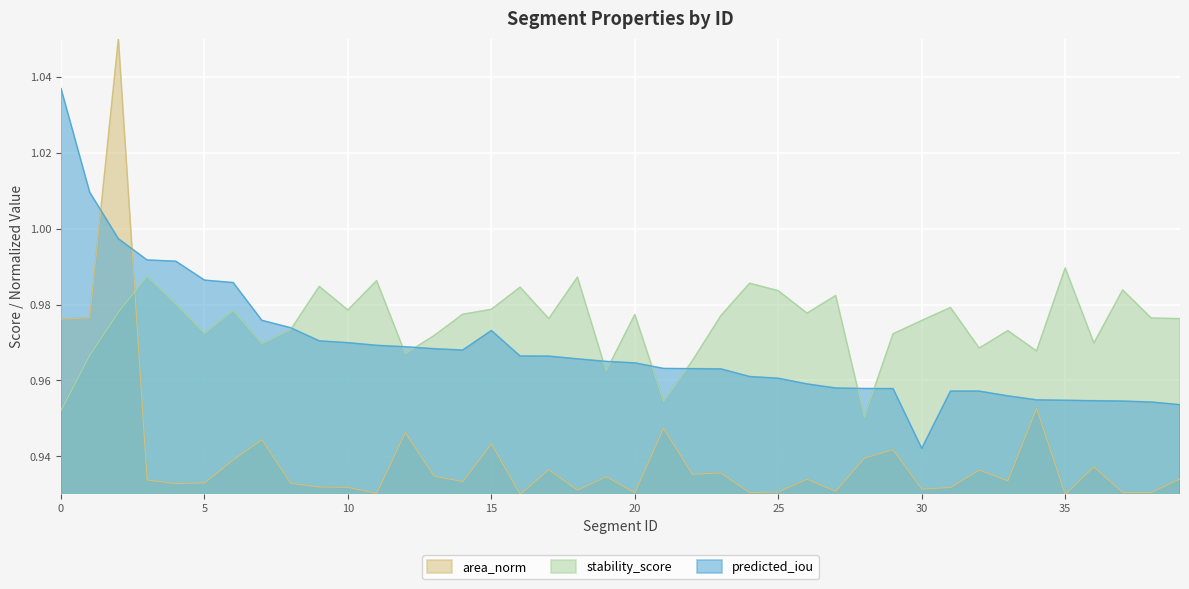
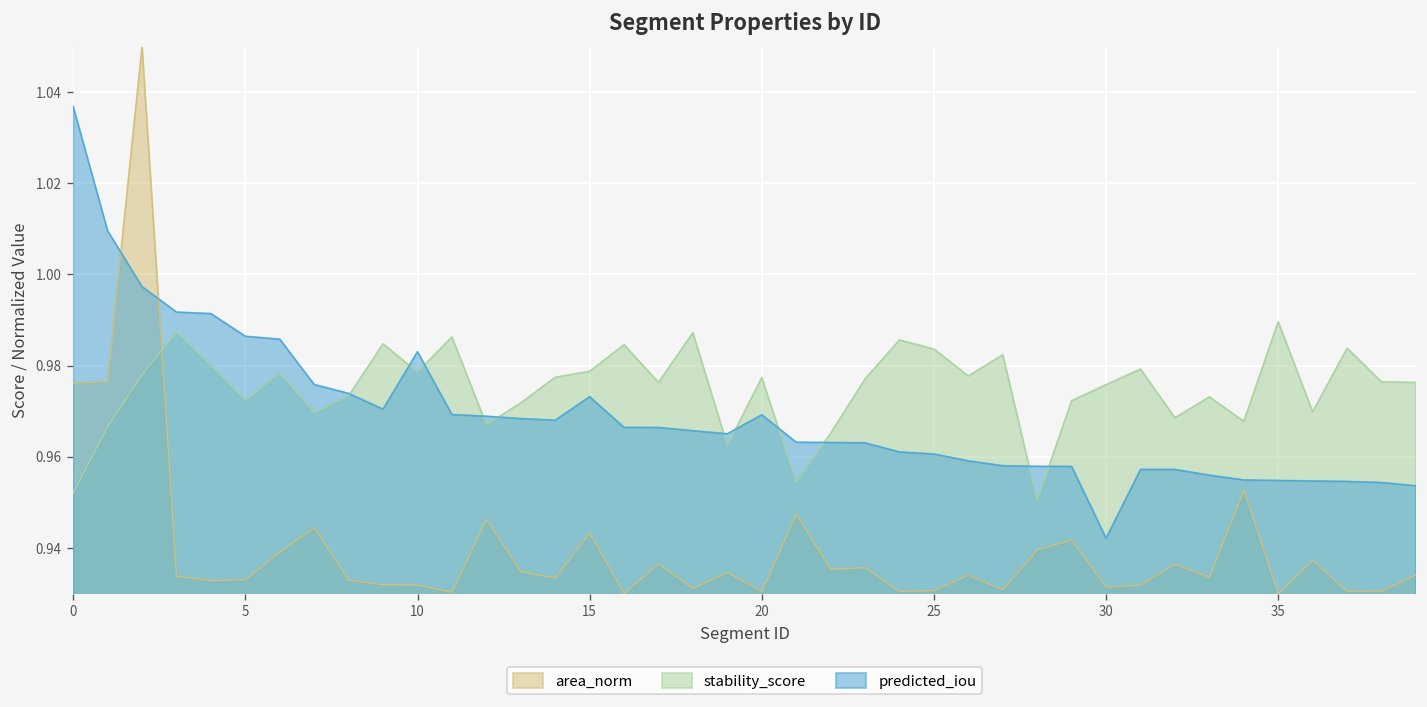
  {
    "predicted_iou": {
      "0": 1.037,
      "5": 0.986,
-     "10": 0.970,
+     "10": 0.983,
      "15": 0.973,
-     "20": 0.965,
+     "20": 0.969,
      "25": 0.961,
      "30": 0.942,
      "35": 0.955
    }
  }
